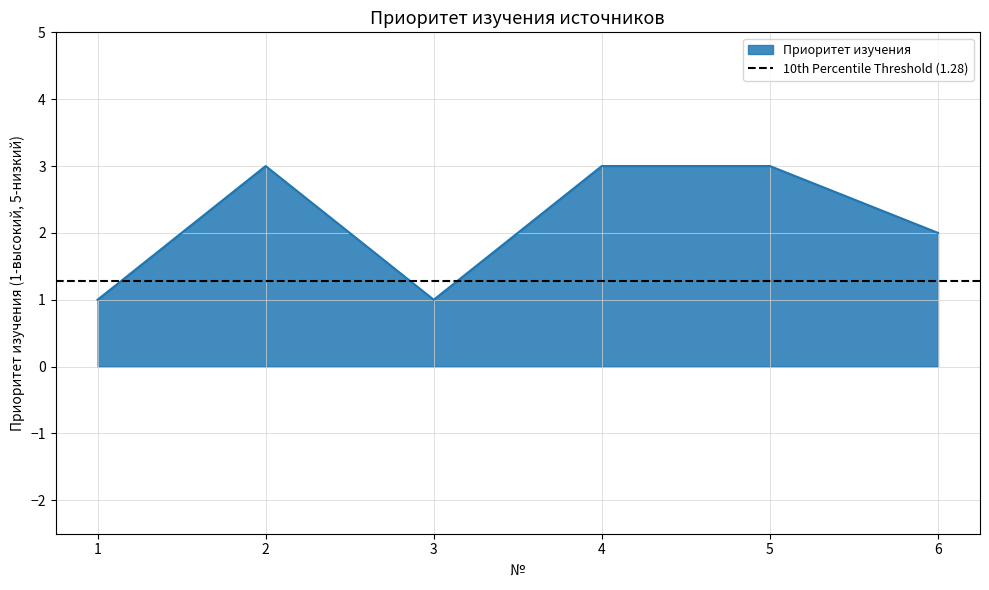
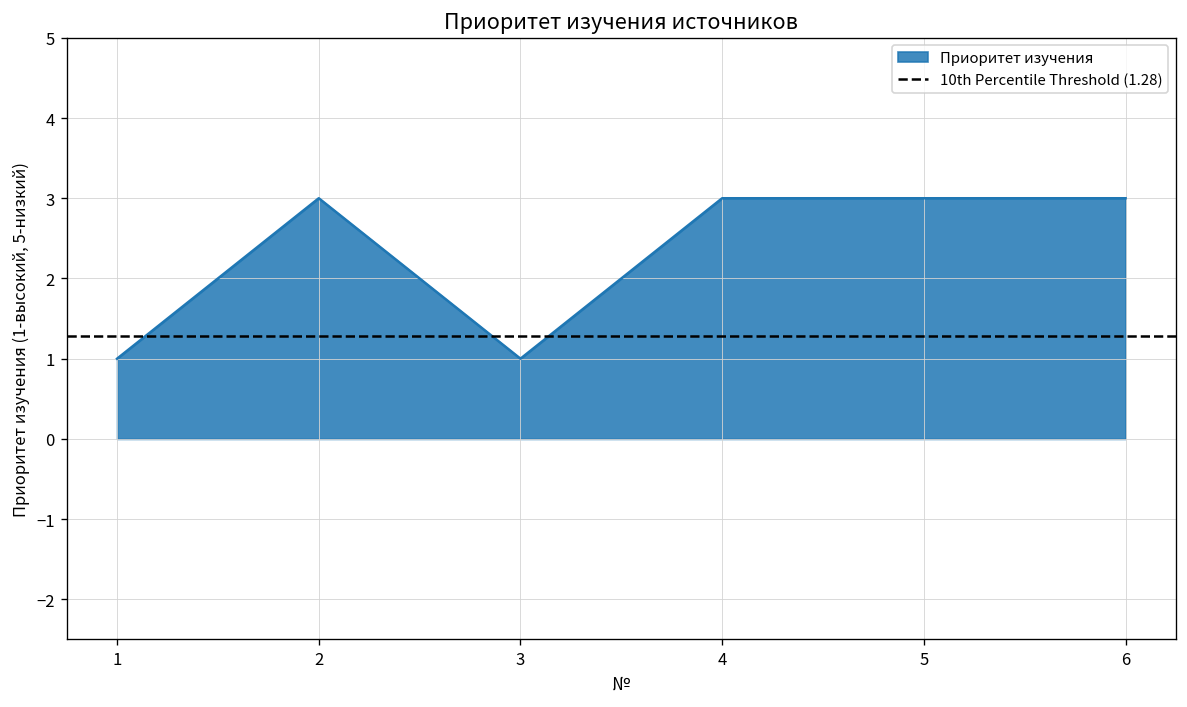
  {
    "1": 1,
    "2": 3,
    "3": 1,
    "4": 3,
    "5": 3,
-   "6": 2
+   "6": 3
  }
